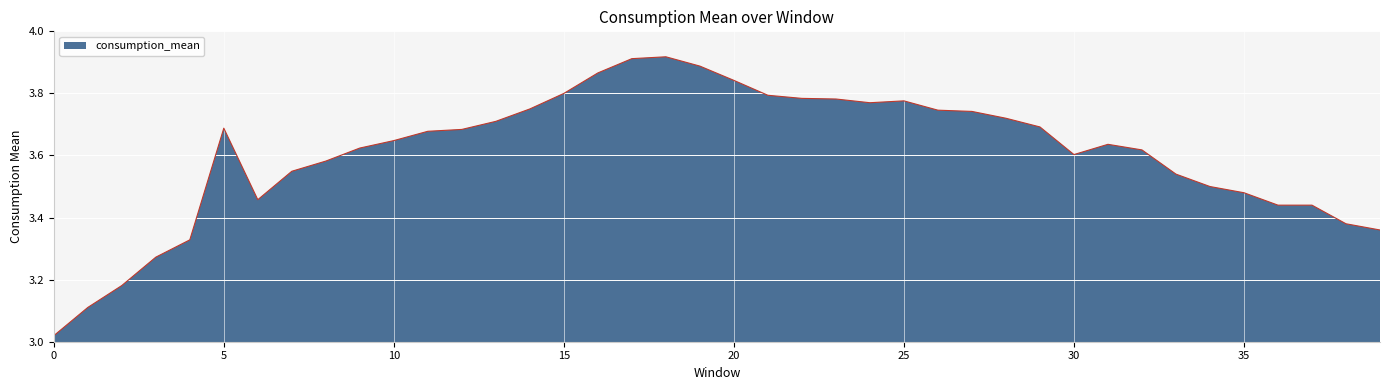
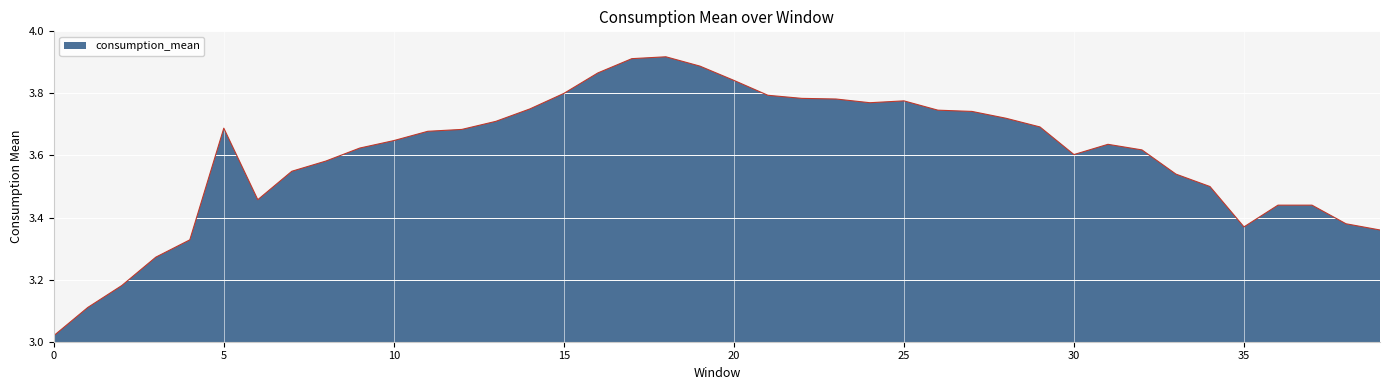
  {
    "0": 3.02,
    "5": 3.69,
    "10": 3.65,
    "15": 3.80,
    "20": 3.84,
    "25": 3.78,
    "30": 3.60,
-   "35": 3.48
+   "35": 3.37
  }
